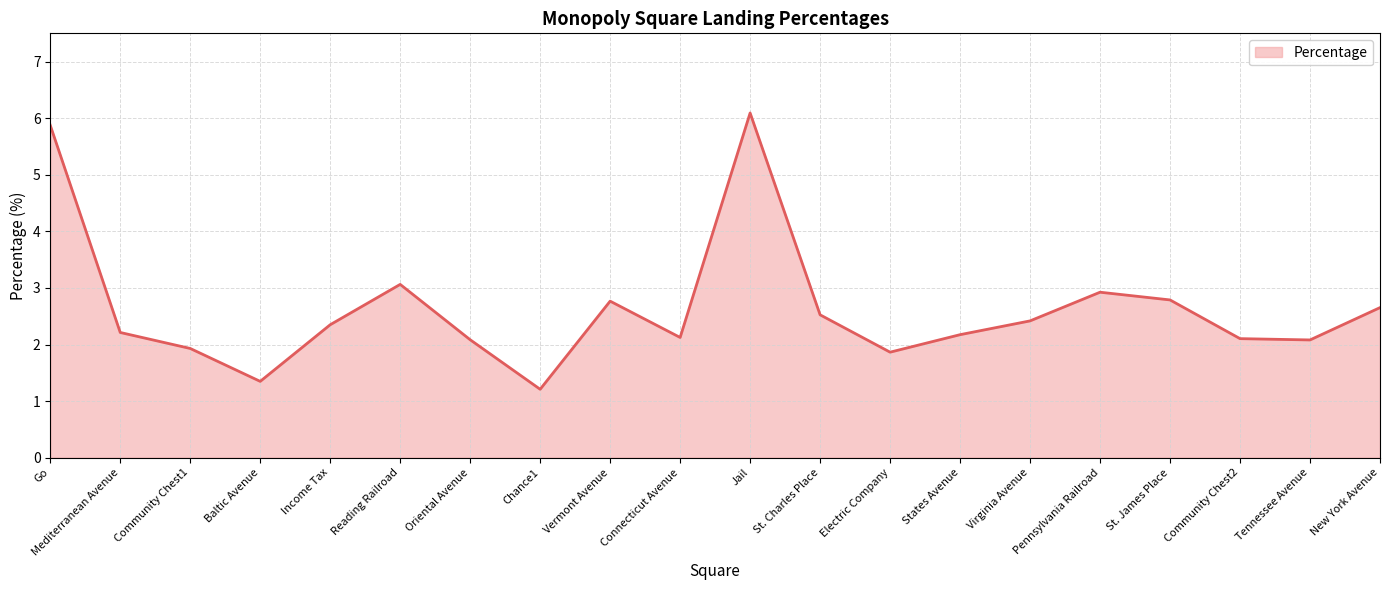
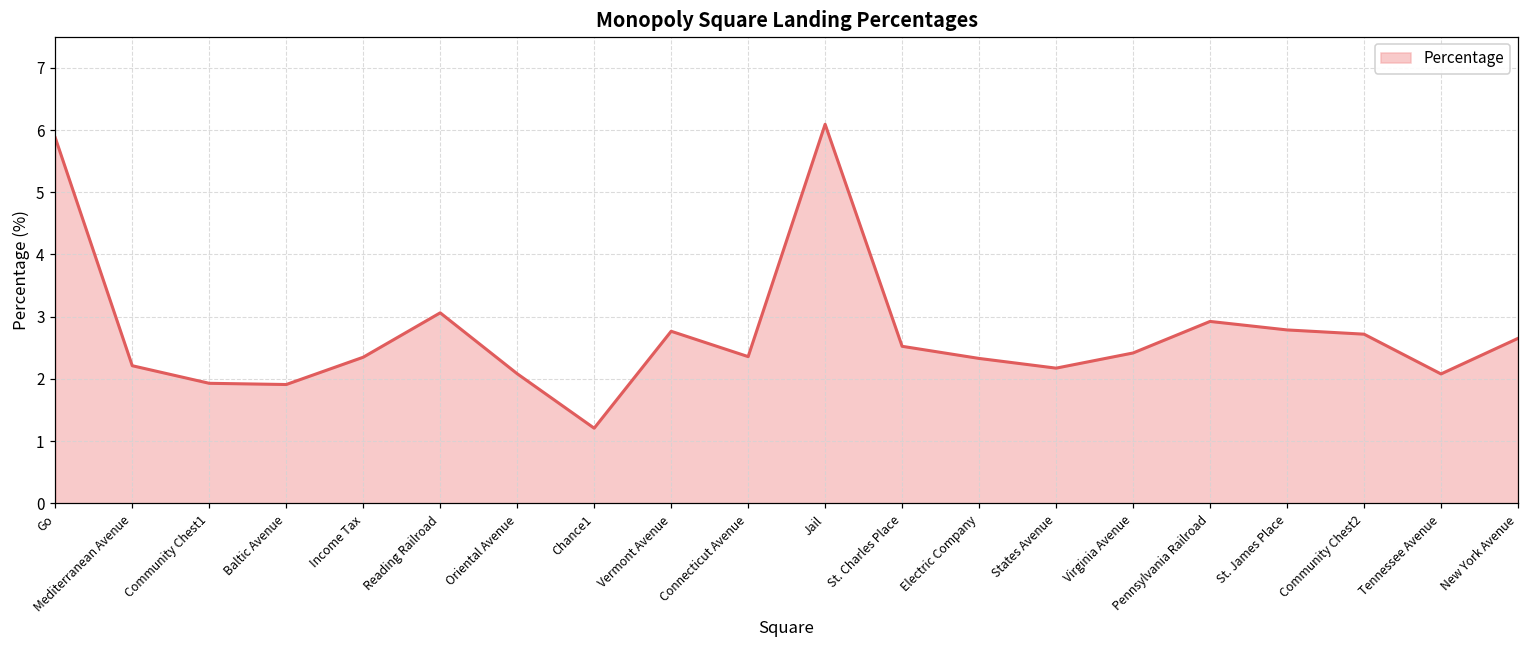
  {
    "Go": 5.9,
    "Mediterranean Avenue": 2.2,
    "Community Chest1": 1.9,
-   "Baltic Avenue": 1.3,
+   "Baltic Avenue": 1.9,
    "Income Tax": 2.3,
    "Reading Railroad": 3.1,
    "Oriental Avenue": 2.1,
    "Chance1": 1.2,
    "Vermont Avenue": 2.8,
-   "Connecticut Avenue": 2.1,
+   "Connecticut Avenue": 2.4,
    "Jail": 6.1,
    "St. Charles Place": 2.5,
-   "Electric Company": 1.9,
+   "Electric Company": 2.3,
    "States Avenue": 2.2,
    "Virginia Avenue": 2.4,
    "Pennsylvania Railroad": 2.9,
    "St. James Place": 2.8,
-   "Community Chest2": 2.1,
+   "Community Chest2": 2.7,
    "Tennessee Avenue": 2.1,
    "New York Avenue": 2.7
  }
